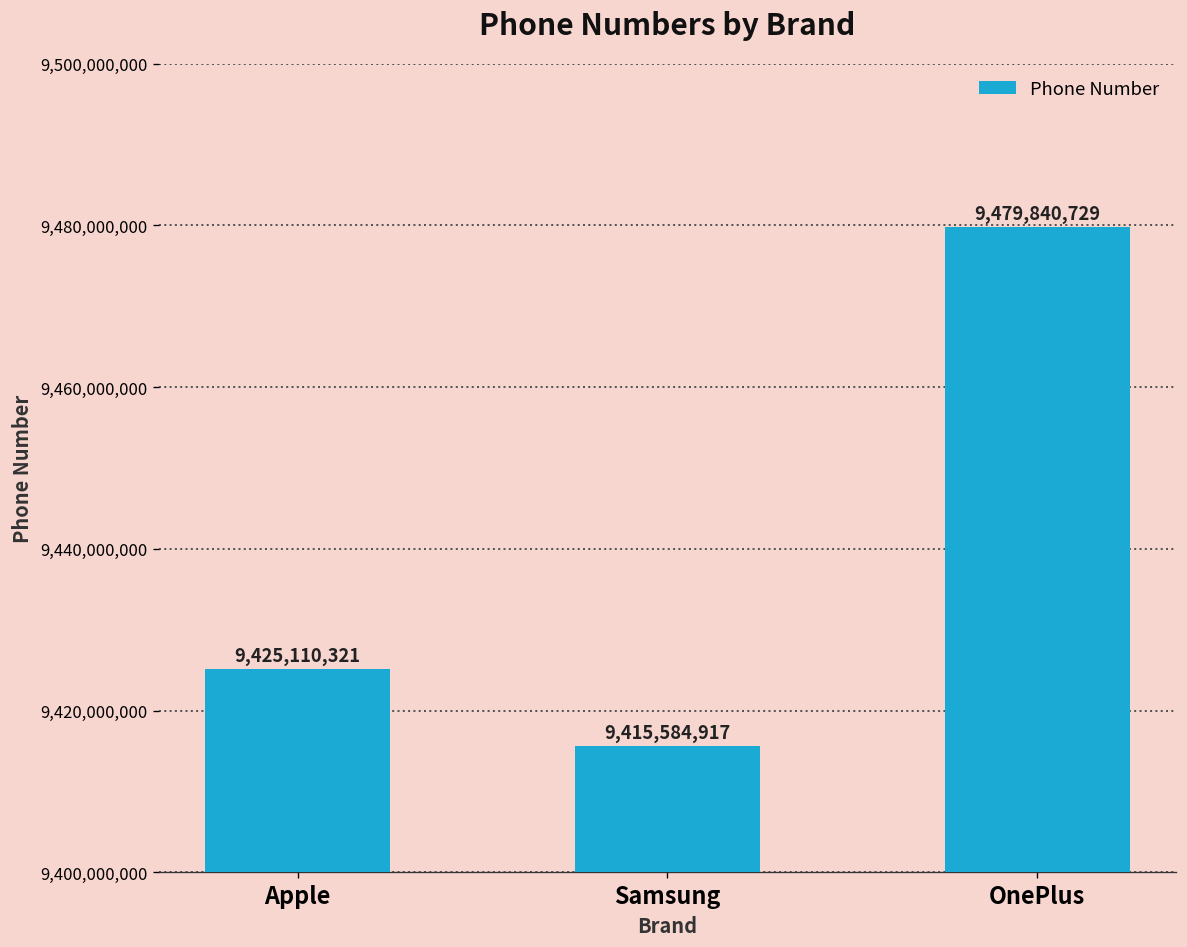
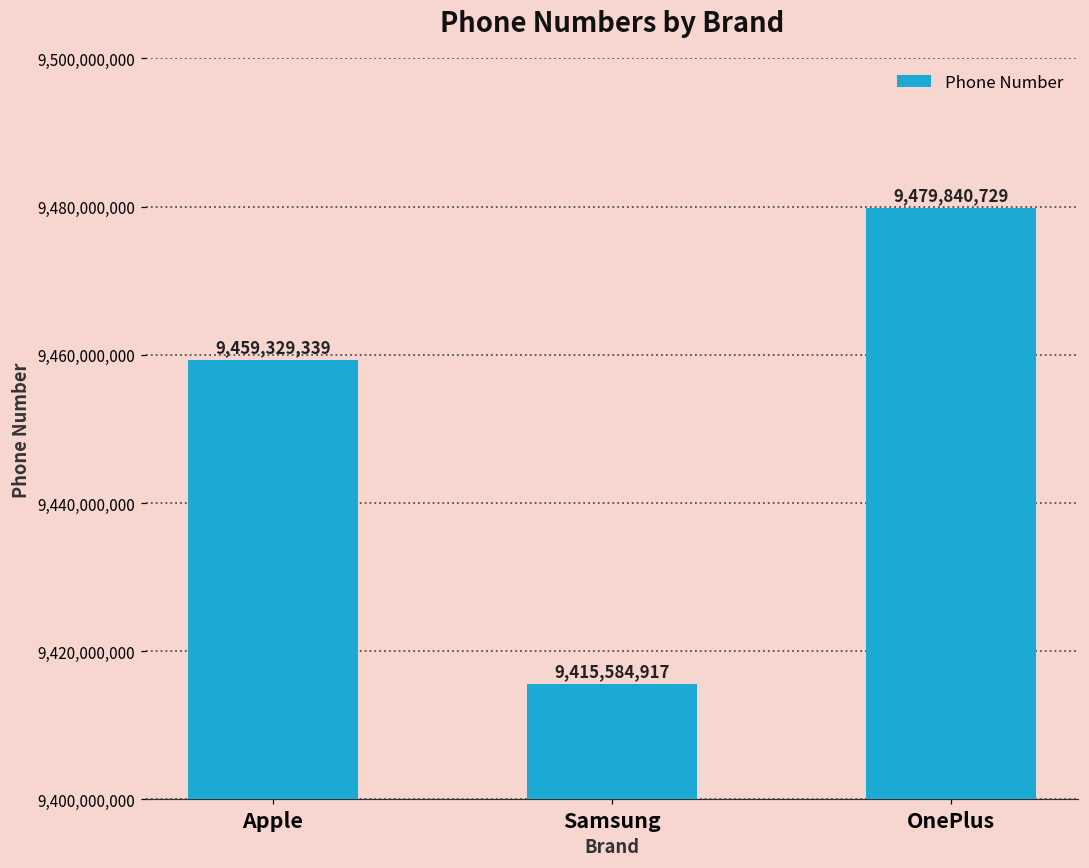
  {
-   "Apple": "9,425,110,321",
+   "Apple": "9,459,329,339",
    "Samsung": "9,415,584,917",
    "OnePlus": "9,479,840,729"
  }
